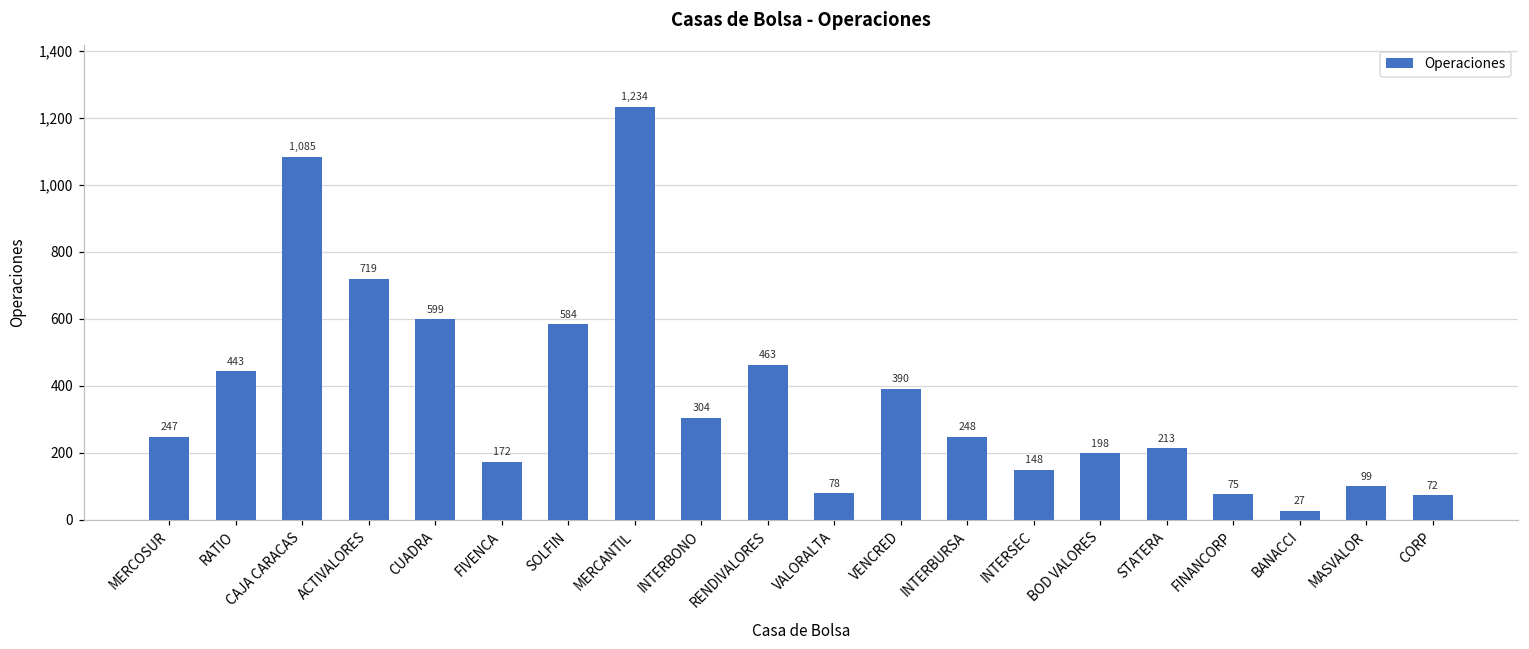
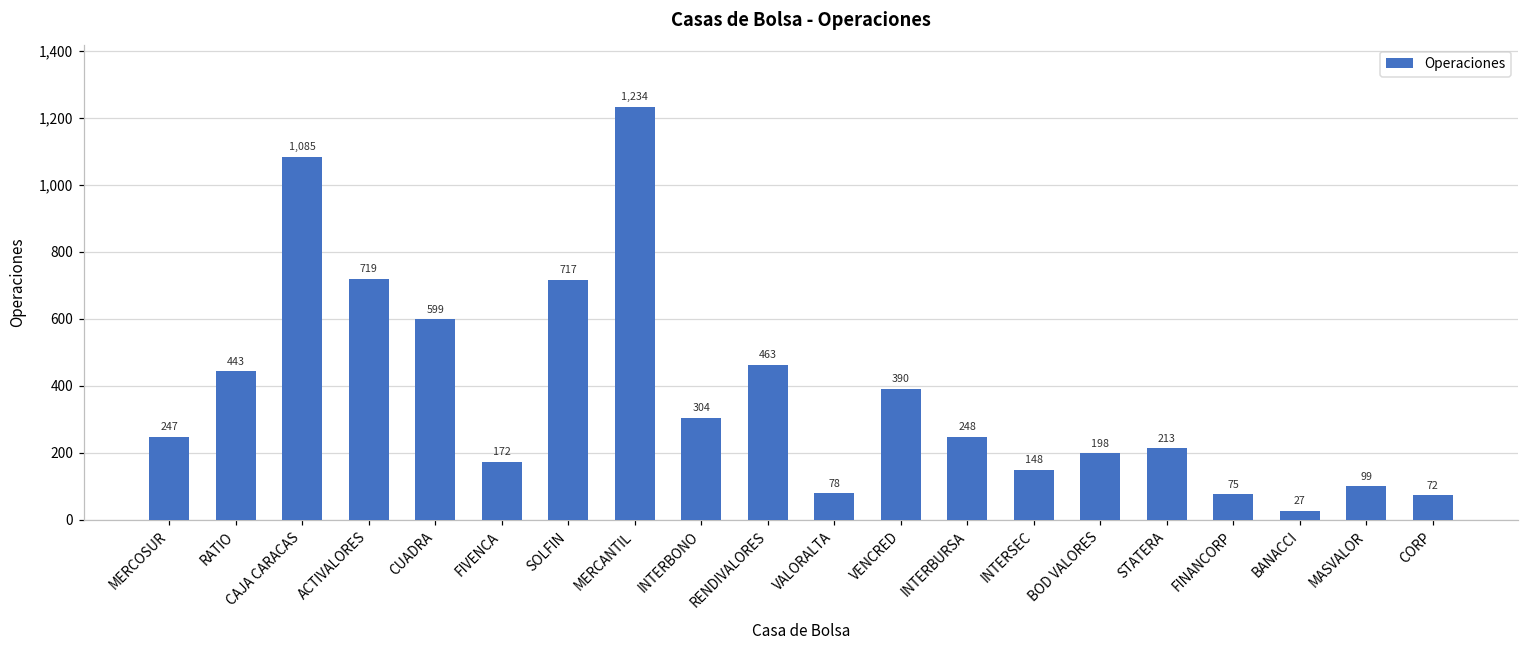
  {
    "MERCOSUR": "247",
    "RATIO": "443",
    "CAJA CARACAS": "1,085",
    "ACTIVALORES": "719",
    "CUADRA": "599",
    "FIVENCA": "172",
-   "SOLFIN": "584",
+   "SOLFIN": "717",
    "MERCANTIL": "1,234",
    "INTERBONO": "304",
    "RENDIVALORES": "463",
    "VALORALTA": "78",
    "VENCRED": "390",
    "INTERBURSA": "248",
    "INTERSEC": "148",
    "BOD VALORES": "198",
    "STATERA": "213",
    "FINANCORP": "75",
    "BANACCI": "27",
    "MASVALOR": "99",
    "CORP": "72"
  }
